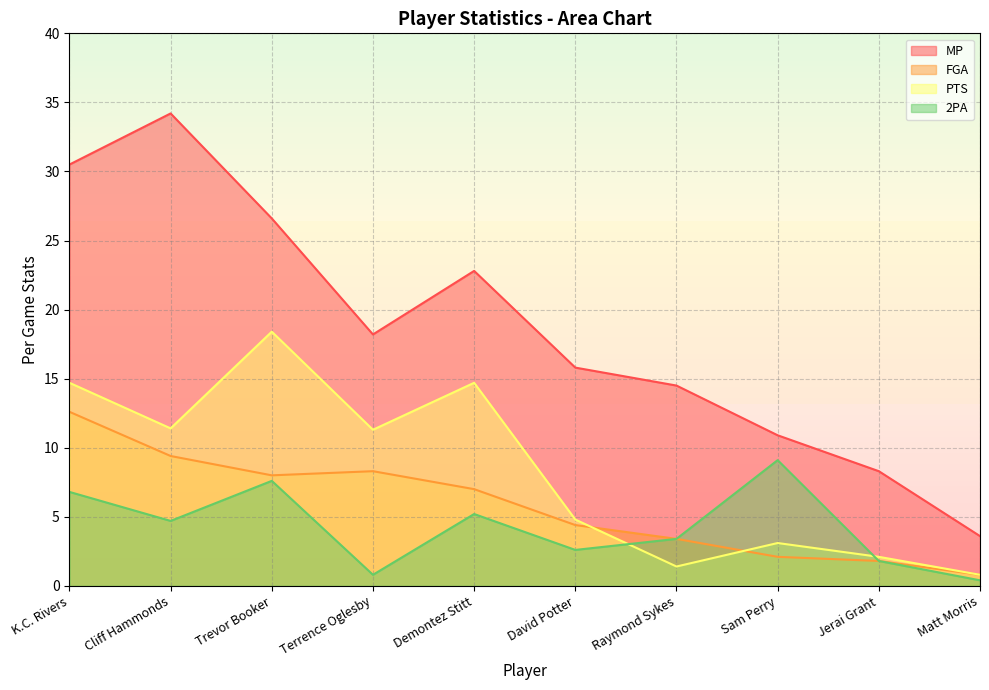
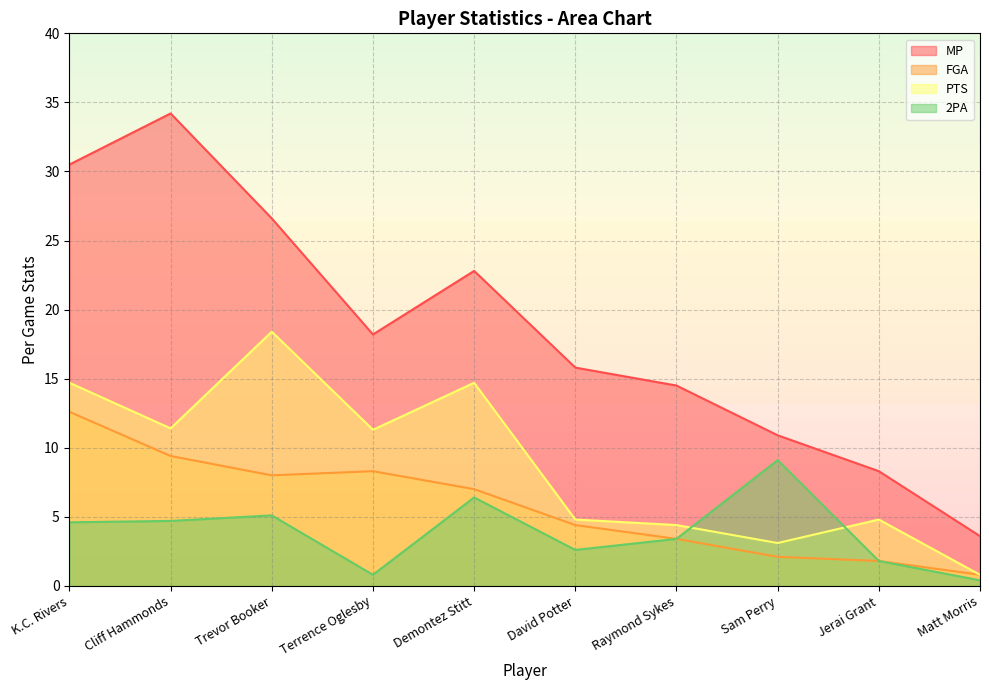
  {
    "PTS": {
      "K.C. Rivers": 14.7,
      "Cliff Hammonds": 11.4,
      "Trevor Booker": 18.4,
      "Terrence Oglesby": 11.3,
      "Demontez Stitt": 14.7,
      "David Potter": 4.8,
-     "Raymond Sykes": 1.4,
+     "Raymond Sykes": 4.4,
      "Sam Perry": 3.1,
-     "Jerai Grant": 2.1
+     "Jerai Grant": 4.8
    },
    "2PA": {
-     "K.C. Rivers": 6.8,
+     "K.C. Rivers": 4.6,
      "Cliff Hammonds": 4.7,
-     "Trevor Booker": 7.6,
+     "Trevor Booker": 5.1,
      "Terrence Oglesby": 0.8,
-     "Demontez Stitt": 5.2,
+     "Demontez Stitt": 6.4,
      "David Potter": 2.6,
      "Sam Perry": 9.1,
      "Matt Morris": 0.4
    }
  }
